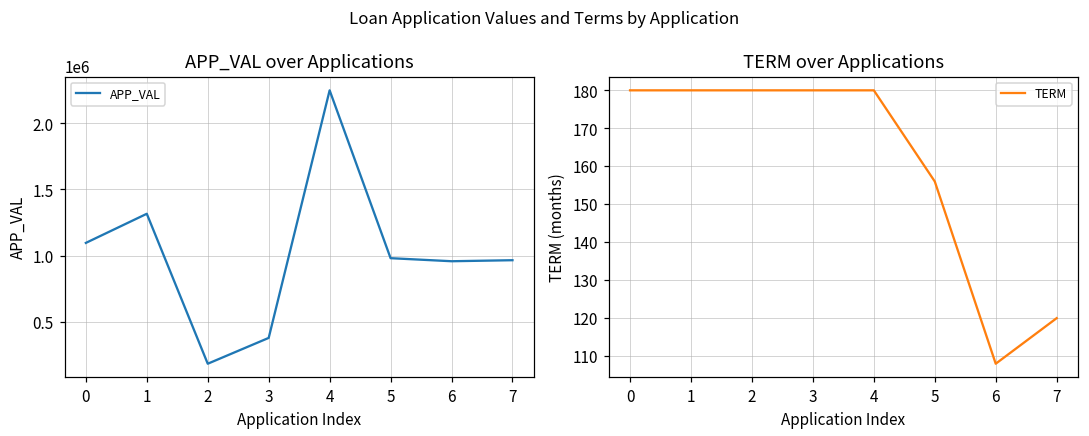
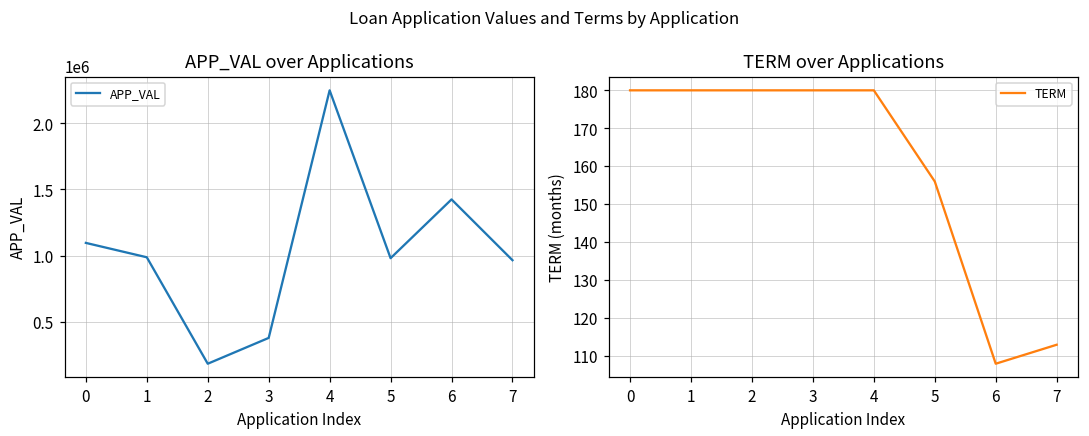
  {
    "APP_VAL over Applications": {
      "0": 1100000,
-     "1": 1320000,
+     "1": 990000,
      "2": 180000,
      "3": 380000,
      "4": 2250000,
      "5": 980000,
-     "6": 960000,
+     "6": 1420000,
      "7": 960000
    },
    "TERM over Applications": {
      "0": 180,
      "1": 180,
      "2": 180,
      "3": 180,
      "4": 180,
      "5": 156,
      "6": 108,
-     "7": 120
+     "7": 113
    }
  }
